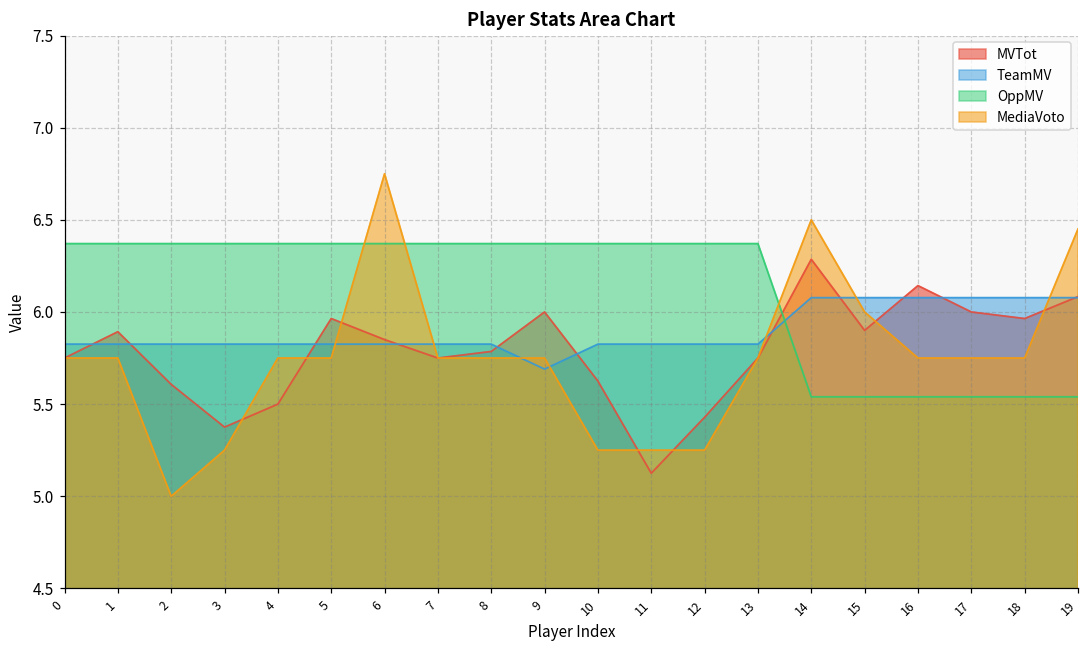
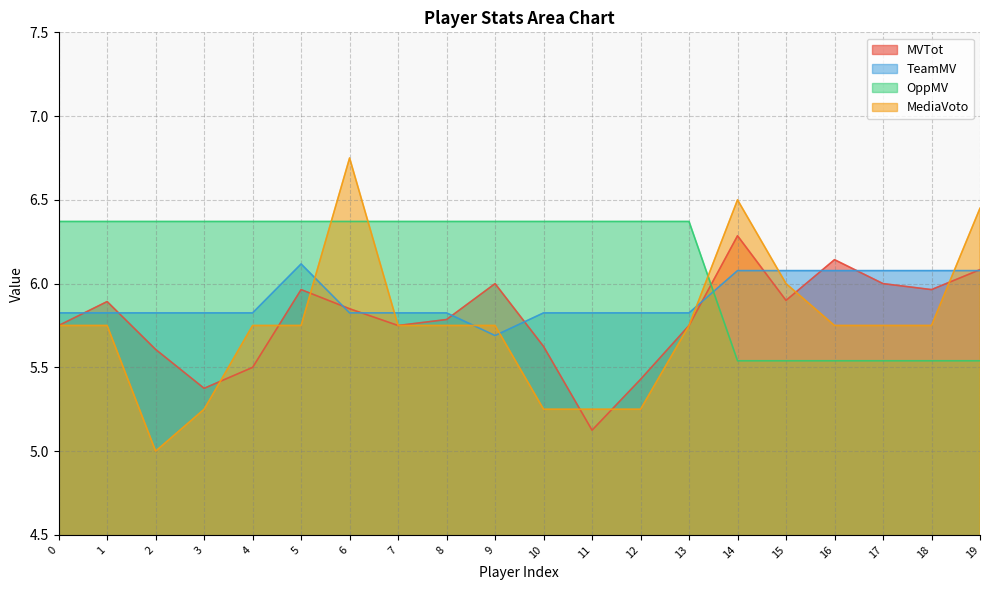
  {
    "MVTot": {
      "1": 5.89,
      "2": 5.61,
      "3": 5.38,
      "4": 5.50,
      "5": 5.96,
      "6": 5.85,
      "8": 5.79,
      "9": 6.00,
      "10": 5.63,
      "11": 5.13,
      "12": 5.43,
      "14": 6.29,
      "15": 5.90,
      "16": 6.14,
      "17": 6.00,
      "18": 5.96
    },
    "TeamMV": {
      "0": 5.83,
      "1": 5.83,
      "2": 5.83,
      "3": 5.83,
      "4": 5.83,
-     "5": 5.83,
+     "5": 6.12,
      "6": 5.83,
      "7": 5.83,
      "8": 5.83,
      "9": 5.69,
      "10": 5.83,
      "11": 5.83,
      "12": 5.83,
      "13": 5.83,
      "14": 6.08,
      "15": 6.08,
      "16": 6.08,
      "17": 6.08,
      "18": 6.08
    },
    "OppMV": {
      "0": 6.37,
      "1": 6.37,
      "2": 6.37,
      "3": 6.37,
      "4": 6.37,
      "5": 6.37,
      "6": 6.37,
      "7": 6.37,
      "8": 6.37,
      "9": 6.37,
      "10": 6.37,
      "11": 6.37,
      "12": 6.37,
      "13": 6.37,
      "14": 5.54,
      "15": 5.54,
      "16": 5.54,
      "17": 5.54,
      "18": 5.54,
      "19": 5.54
    },
    "MediaVoto": {
      "1": 5.75,
      "2": 5.00,
      "3": 5.25,
      "4": 5.75,
      "5": 5.75,
      "6": 6.75,
      "8": 5.75,
      "9": 5.75,
      "10": 5.25,
      "11": 5.25,
      "12": 5.25,
      "14": 6.50,
      "15": 6.00,
      "16": 5.75,
      "17": 5.75,
      "18": 5.75,
      "19": 6.45
    }
  }
